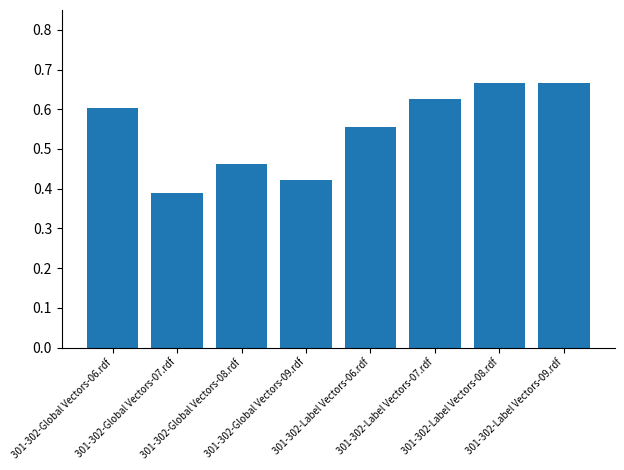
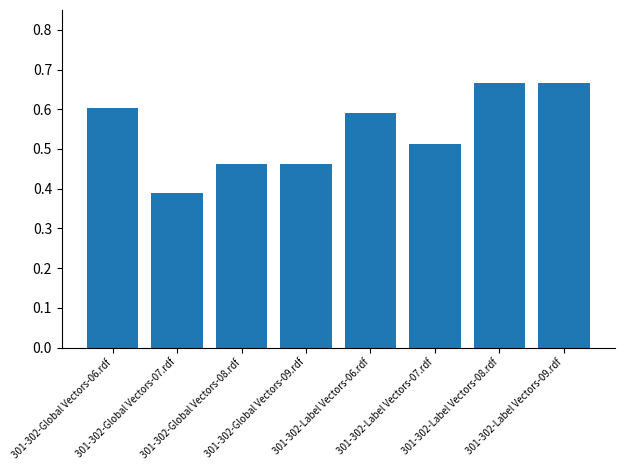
  {
    "301-302-Global Vectors-06.rdf": 0.60,
    "301-302-Global Vectors-07.rdf": 0.39,
    "301-302-Global Vectors-08.rdf": 0.46,
-   "301-302-Global Vectors-09.rdf": 0.42,
-   "301-302-Label Vectors-06.rdf": 0.56,
-   "301-302-Label Vectors-07.rdf": 0.63,
+   "301-302-Global Vectors-09.rdf": 0.46,
+   "301-302-Label Vectors-06.rdf": 0.59,
+   "301-302-Label Vectors-07.rdf": 0.51,
    "301-302-Label Vectors-08.rdf": 0.67,
    "301-302-Label Vectors-09.rdf": 0.67
  }
